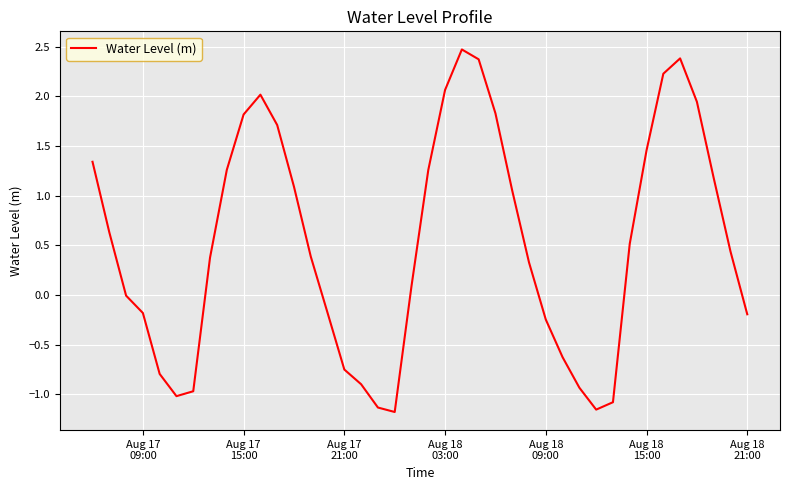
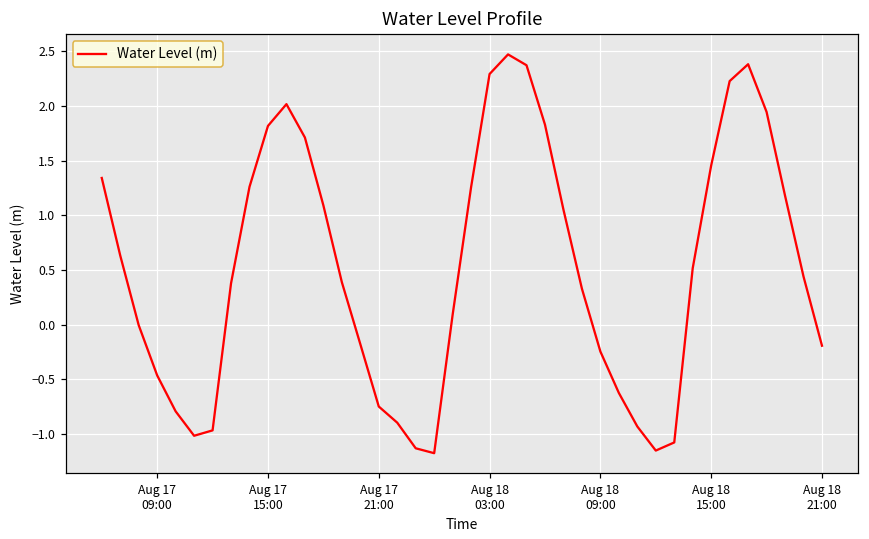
  {
-   "Aug 17 09:00": -0.2,
+   "Aug 17 09:00": -0.5,
    "Aug 17 15:00": 1.8,
    "Aug 17 21:00": -0.7,
-   "Aug 18 03:00": 2.1,
+   "Aug 18 03:00": 2.3,
    "Aug 18 09:00": -0.2,
    "Aug 18 15:00": 1.5,
    "Aug 18 21:00": -0.2
  }
